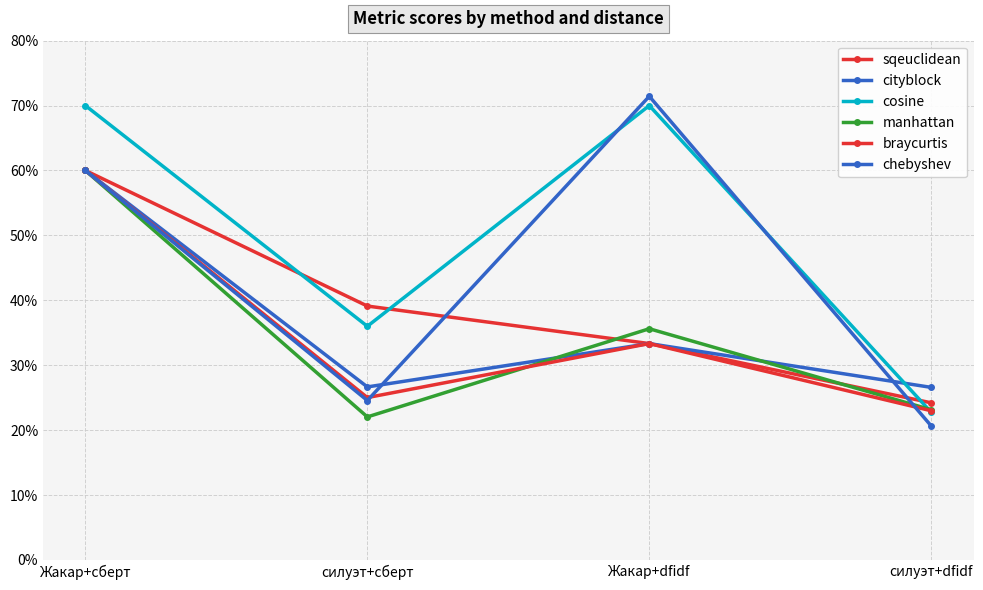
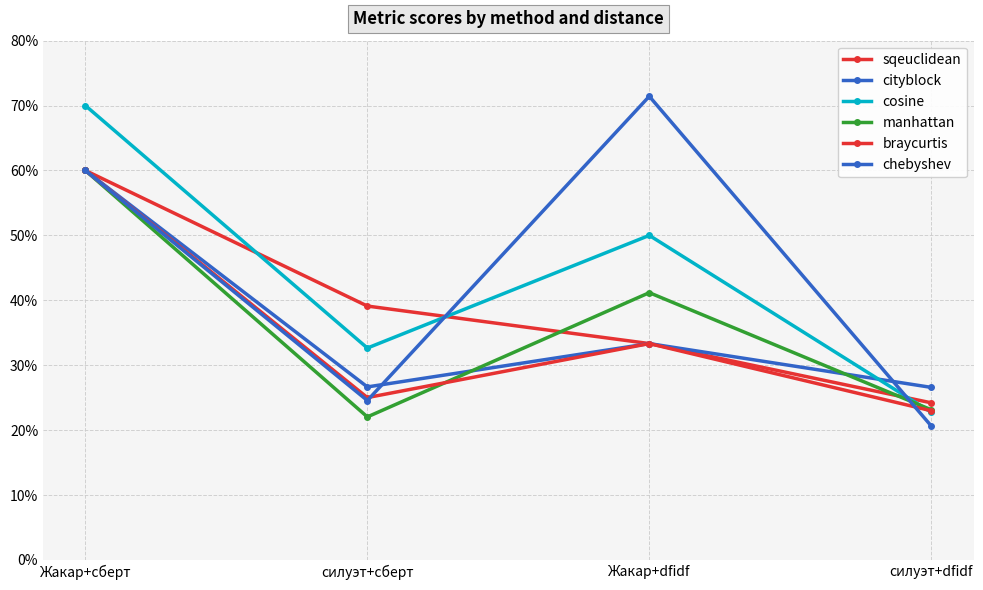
  {
    "cosine": {
      "Жакар+сберт": "70%",
-     "силуэт+сберт": "36%",
-     "Жакар+dfidf": "70%"
+     "силуэт+сберт": "33%",
+     "Жакар+dfidf": "50%"
    },
    "manhattan": {
      "силуэт+сберт": "22%",
-     "Жакар+dfidf": "36%"
+     "Жакар+dfidf": "41%"
    }
  }
